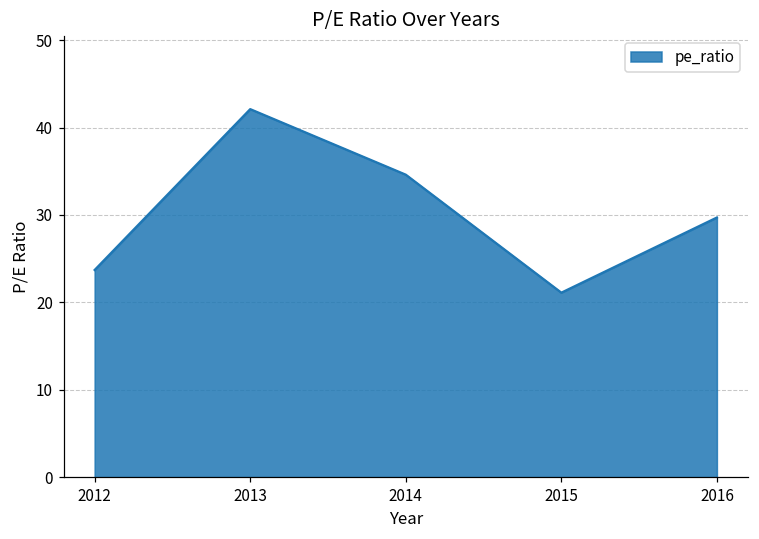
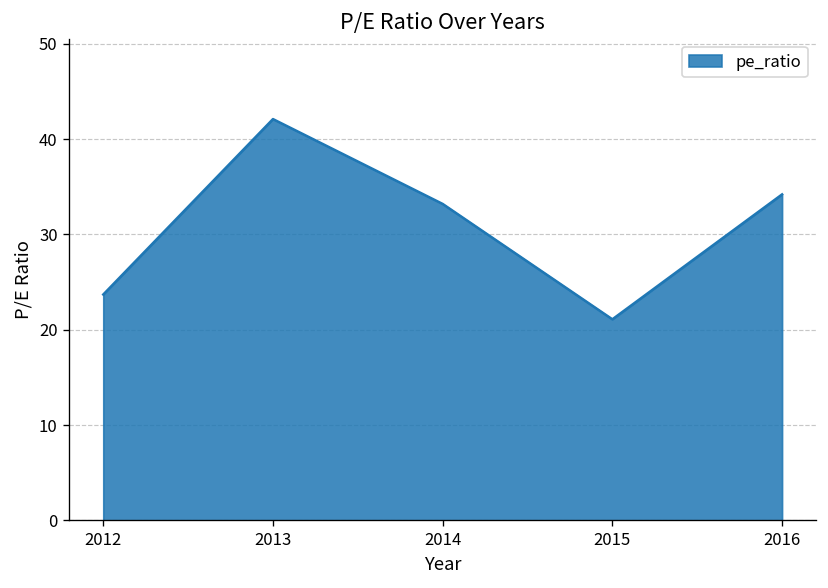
  {
    "2012": 24,
    "2013": 42,
-   "2014": 35,
+   "2014": 33,
    "2015": 21,
-   "2016": 30
+   "2016": 34
  }
